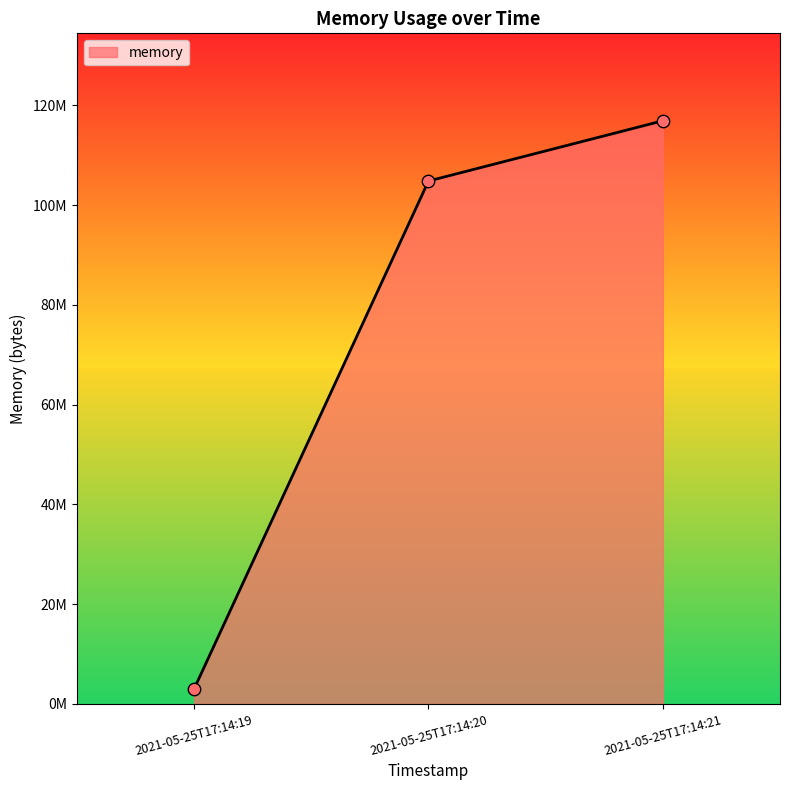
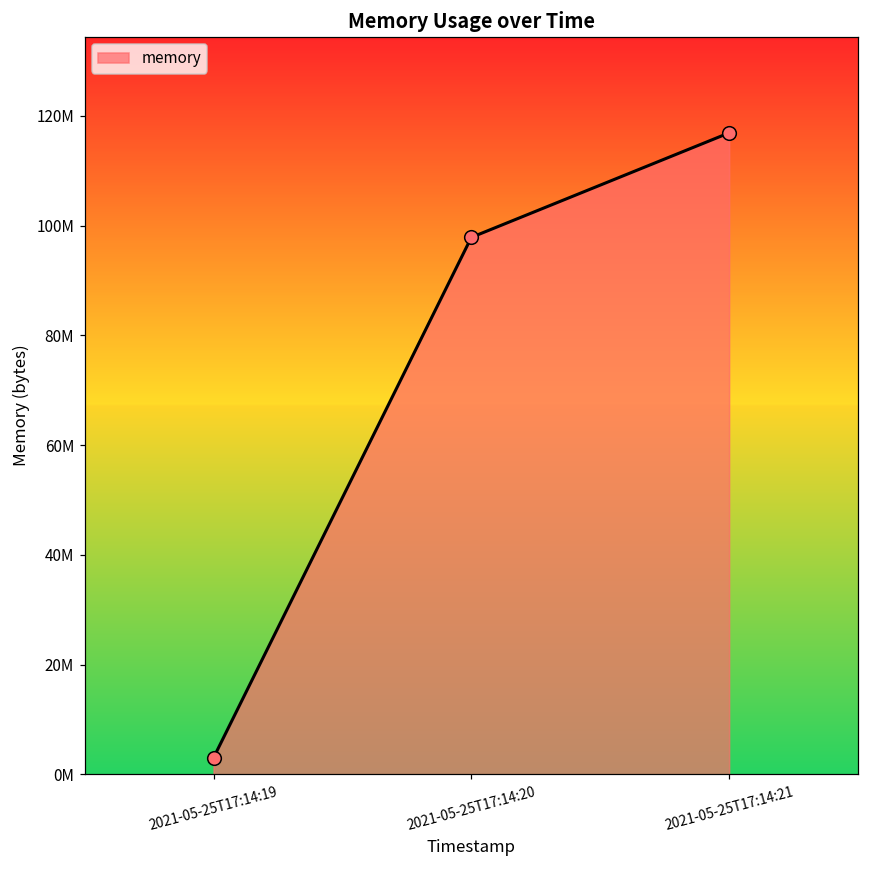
  {
    "2021-05-25T17:14:19": 3000000,
-   "2021-05-25T17:14:20": 105000000,
+   "2021-05-25T17:14:20": 98000000,
    "2021-05-25T17:14:21": 117000000
  }
